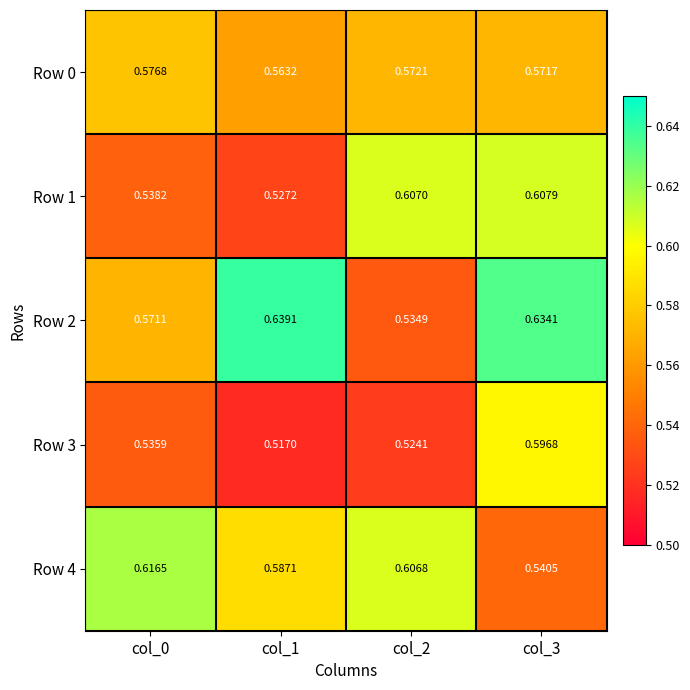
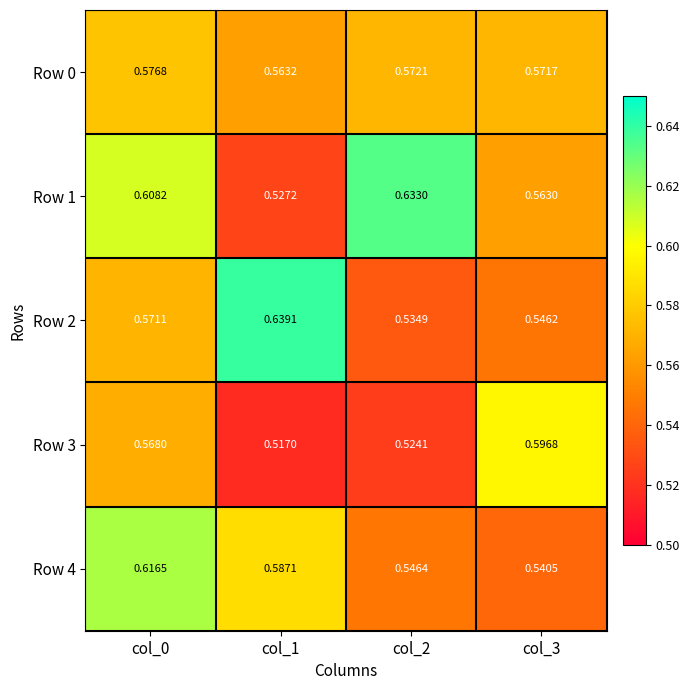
  {
    "Row 0": {
      "col_0": 0.5768,
      "col_1": 0.5632,
      "col_2": 0.5721,
      "col_3": 0.5717
    },
    "Row 1": {
-     "col_0": 0.5382,
+     "col_0": 0.6082,
      "col_1": 0.5272,
-     "col_2": 0.6070,
-     "col_3": 0.6079
+     "col_2": 0.6330,
+     "col_3": 0.5630
    },
    "Row 2": {
      "col_0": 0.5711,
      "col_1": 0.6391,
      "col_2": 0.5349,
-     "col_3": 0.6341
+     "col_3": 0.5462
    },
    "Row 3": {
-     "col_0": 0.5359,
+     "col_0": 0.5680,
      "col_1": 0.5170,
      "col_2": 0.5241,
      "col_3": 0.5968
    },
    "Row 4": {
      "col_0": 0.6165,
      "col_1": 0.5871,
-     "col_2": 0.6068,
+     "col_2": 0.5464,
      "col_3": 0.5405
    }
  }
